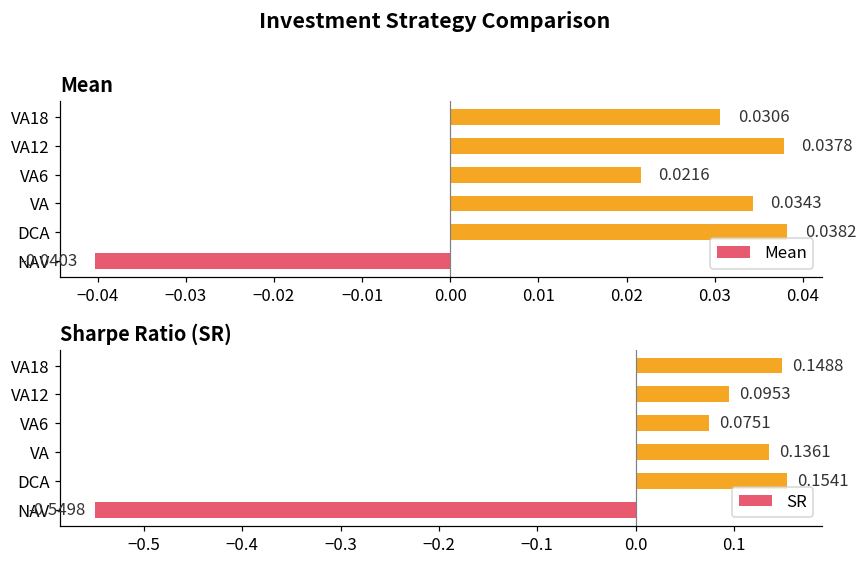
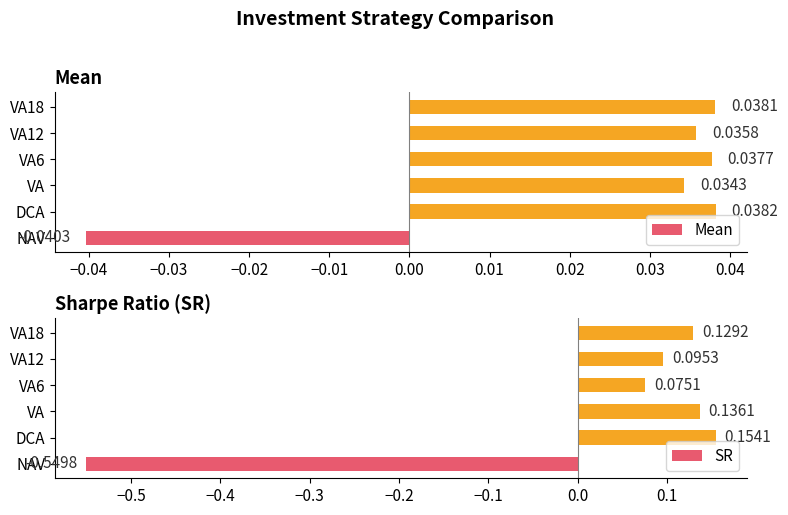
  {
    "Mean": {
-     "VA18": 0.0306,
-     "VA12": 0.0378,
-     "VA6": 0.0216,
+     "VA18": 0.0381,
+     "VA12": 0.0358,
+     "VA6": 0.0377,
      "VA": 0.0343,
      "NAV": -0.0403
    },
    "Sharpe Ratio (SR)": {
-     "VA18": 0.1488,
+     "VA18": 0.1292,
      "VA12": 0.0953,
      "VA6": 0.0751,
      "VA": 0.1361,
      "NAV": -0.5498
    }
  }
